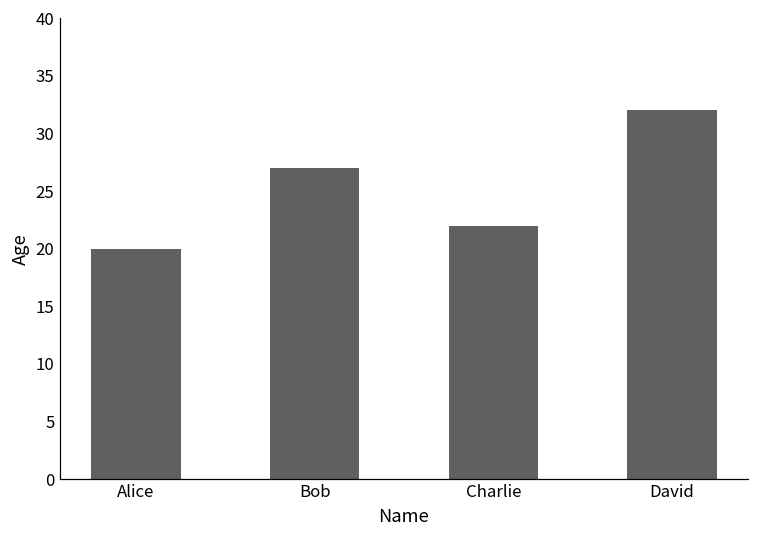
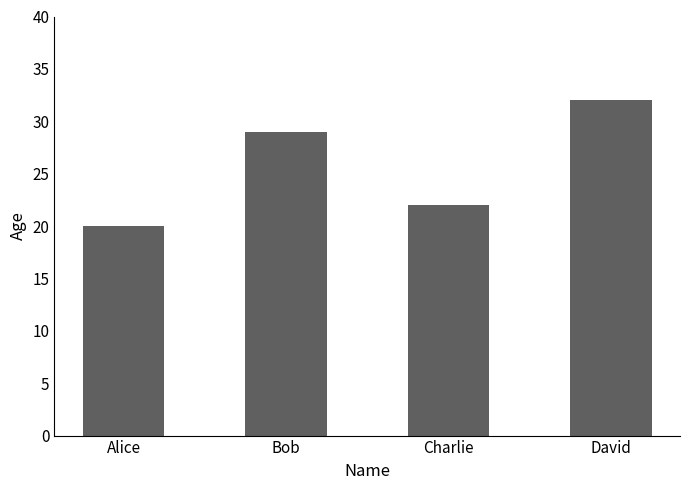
  {
    "Alice": 20,
-   "Bob": 27,
+   "Bob": 29,
    "Charlie": 22,
    "David": 32
  }
